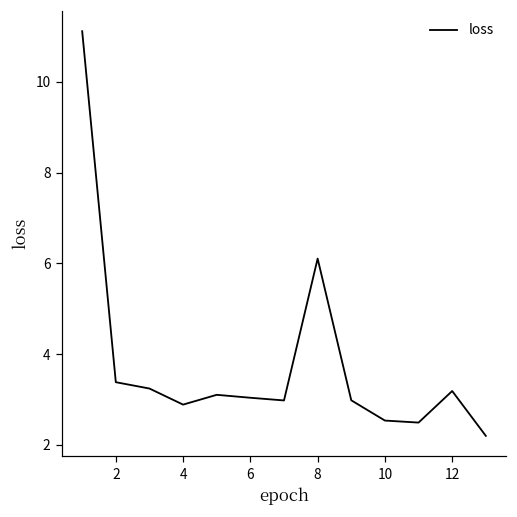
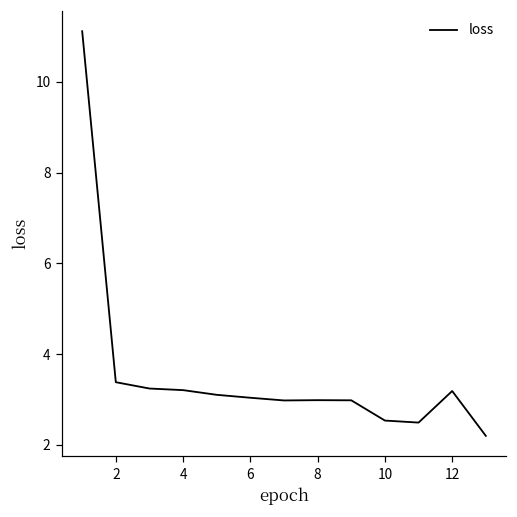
  {
    "2": 3.4,
-   "4": 2.9,
+   "4": 3.2,
    "6": 3.0,
-   "8": 6.1,
+   "8": 3.0,
    "10": 2.5,
    "12": 3.2
  }
